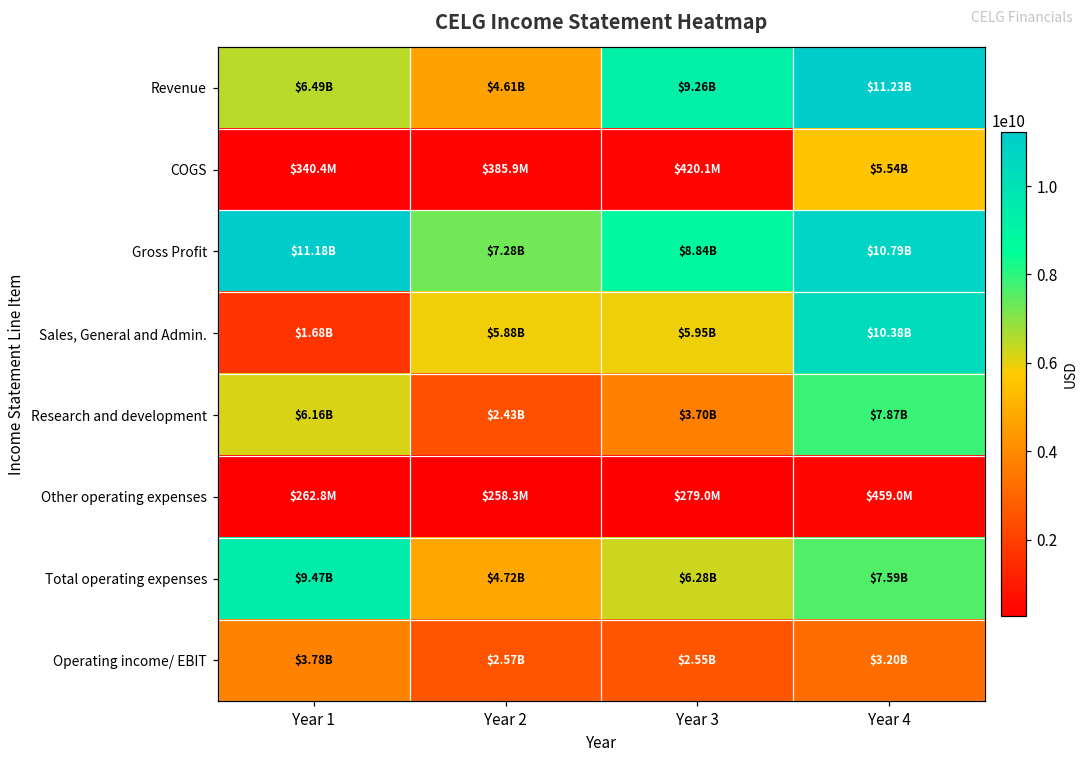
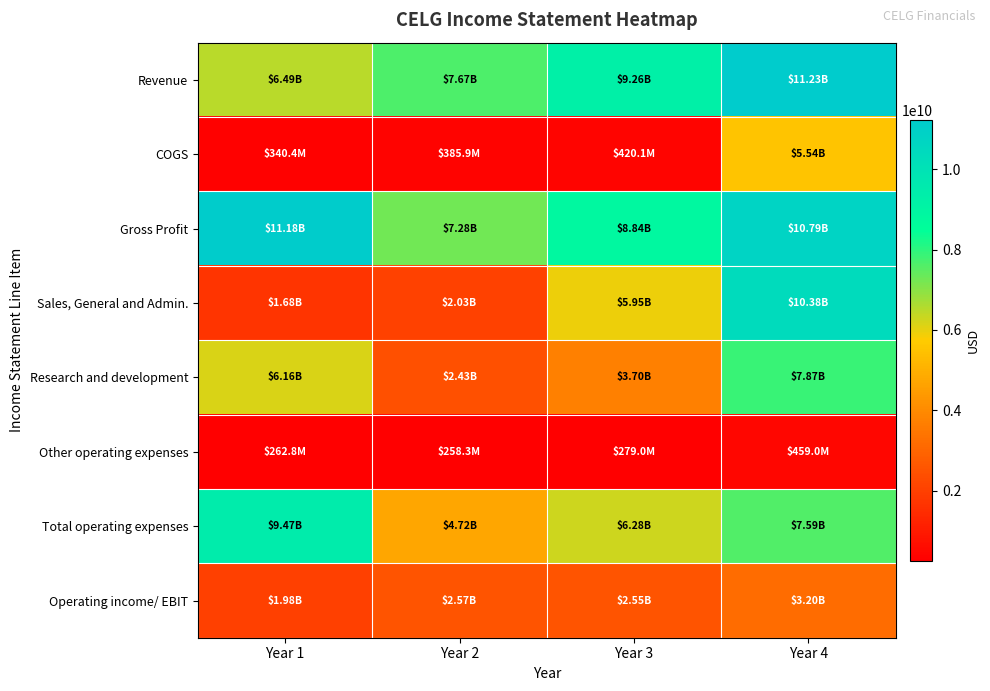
  {
    "Revenue": {
      "Year 1": "$6.49B",
-     "Year 2": "$4.61B",
+     "Year 2": "$7.67B",
      "Year 3": "$9.26B",
      "Year 4": "$11.23B"
    },
    "COGS": {
      "Year 1": "$340.4M",
      "Year 2": "$385.9M",
      "Year 3": "$420.1M",
      "Year 4": "$5.54B"
    },
    "Gross Profit": {
      "Year 1": "$11.18B",
      "Year 2": "$7.28B",
      "Year 3": "$8.84B",
      "Year 4": "$10.79B"
    },
    "Sales, General and Admin.": {
      "Year 1": "$1.68B",
-     "Year 2": "$5.88B",
+     "Year 2": "$2.03B",
      "Year 3": "$5.95B",
      "Year 4": "$10.38B"
    },
    "Research and development": {
      "Year 1": "$6.16B",
      "Year 2": "$2.43B",
      "Year 3": "$3.70B",
      "Year 4": "$7.87B"
    },
    "Other operating expenses": {
      "Year 1": "$262.8M",
      "Year 2": "$258.3M",
      "Year 3": "$279.0M",
      "Year 4": "$459.0M"
    },
    "Total operating expenses": {
      "Year 1": "$9.47B",
      "Year 2": "$4.72B",
      "Year 3": "$6.28B",
      "Year 4": "$7.59B"
    },
    "Operating income/ EBIT": {
-     "Year 1": "$3.78B",
+     "Year 1": "$1.98B",
      "Year 2": "$2.57B",
      "Year 3": "$2.55B",
      "Year 4": "$3.20B"
    }
  }
